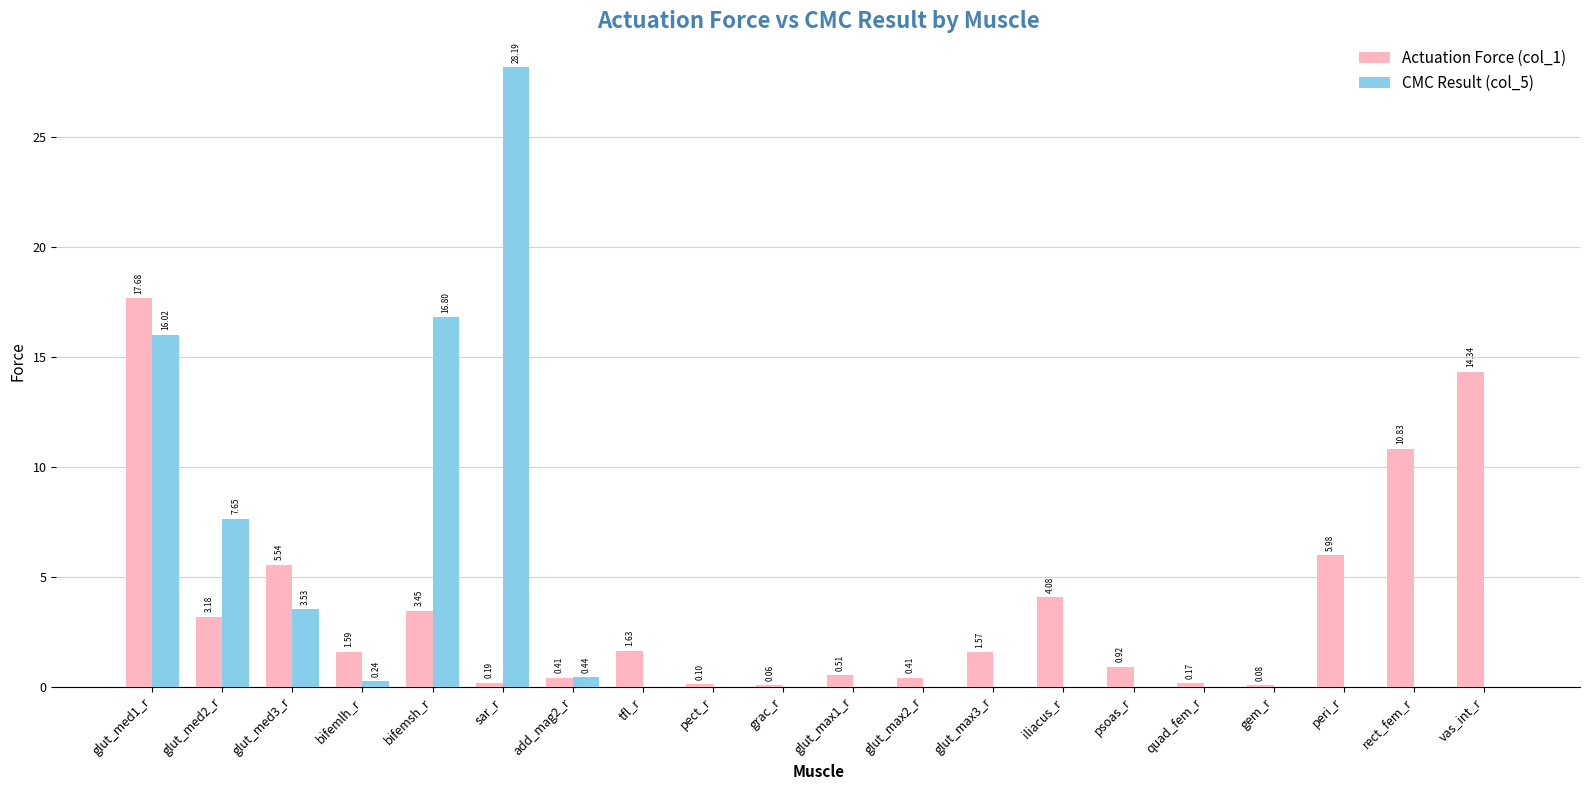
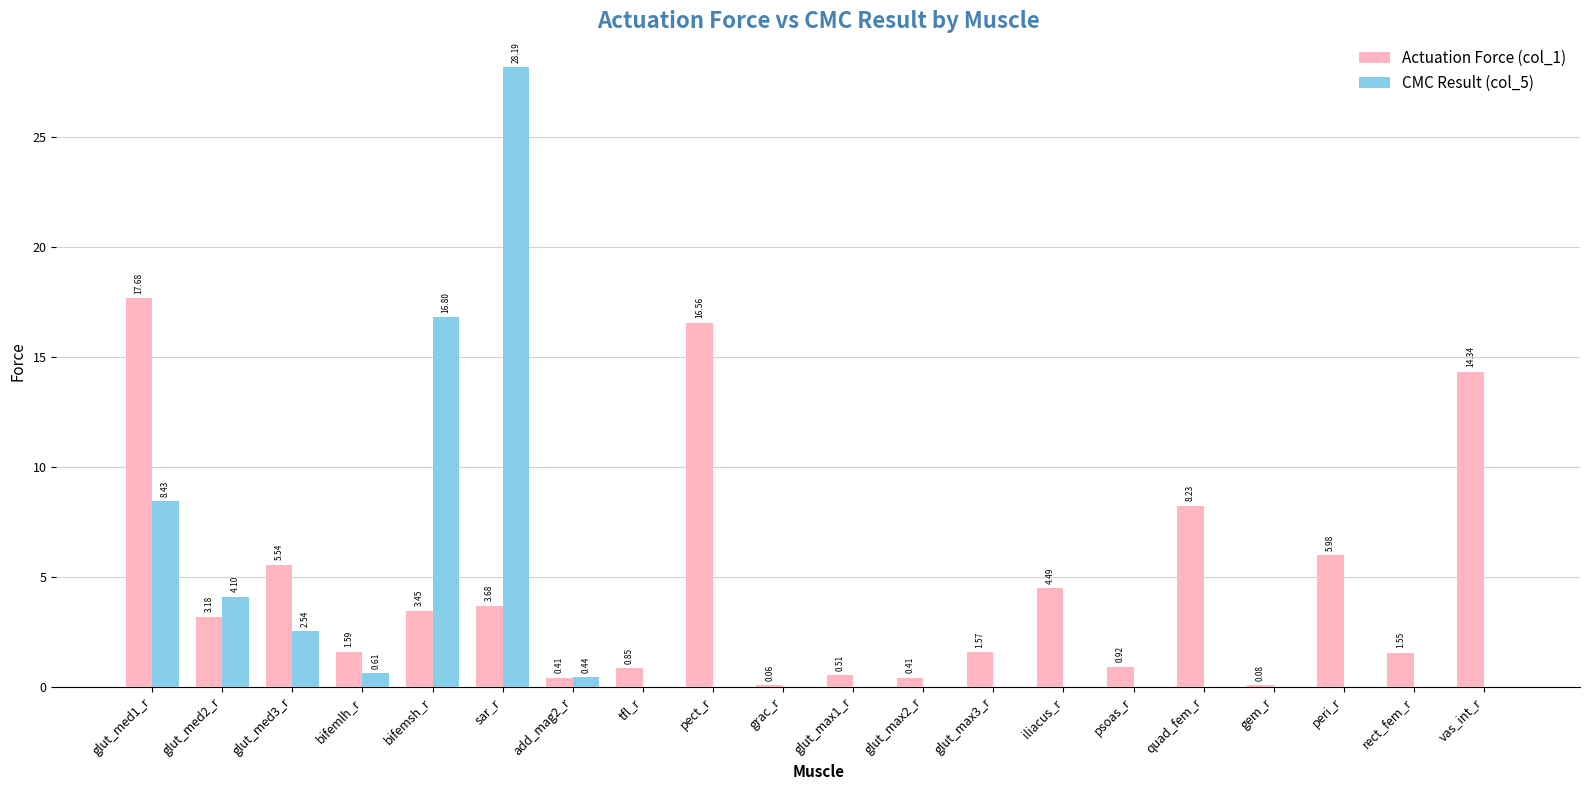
  {
    "Actuation Force (col_1)": {
      "glut_med1_r": 17.68,
      "glut_med2_r": 3.18,
      "glut_med3_r": 5.54,
      "bifemlh_r": 1.59,
      "bifemsh_r": 3.45,
-     "sar_r": 0.19,
+     "sar_r": 3.68,
      "add_mag2_r": 0.41,
-     "tfl_r": 1.63,
-     "pect_r": 0.10,
+     "tfl_r": 0.85,
+     "pect_r": 16.56,
      "grac_r": 0.06,
      "glut_max1_r": 0.51,
      "glut_max2_r": 0.41,
      "glut_max3_r": 1.57,
-     "iliacus_r": 4.08,
+     "iliacus_r": 4.49,
      "psoas_r": 0.92,
-     "quad_fem_r": 0.17,
+     "quad_fem_r": 8.23,
      "gem_r": 0.08,
      "peri_r": 5.98,
-     "rect_fem_r": 10.83,
+     "rect_fem_r": 1.55,
      "vas_int_r": 14.34
    },
    "CMC Result (col_5)": {
-     "glut_med1_r": 16.02,
-     "glut_med2_r": 7.65,
-     "glut_med3_r": 3.53,
-     "bifemlh_r": 0.24,
+     "glut_med1_r": 8.43,
+     "glut_med2_r": 4.10,
+     "glut_med3_r": 2.54,
+     "bifemlh_r": 0.61,
      "bifemsh_r": 16.80,
      "sar_r": 28.19,
      "add_mag2_r": 0.44
    }
  }
